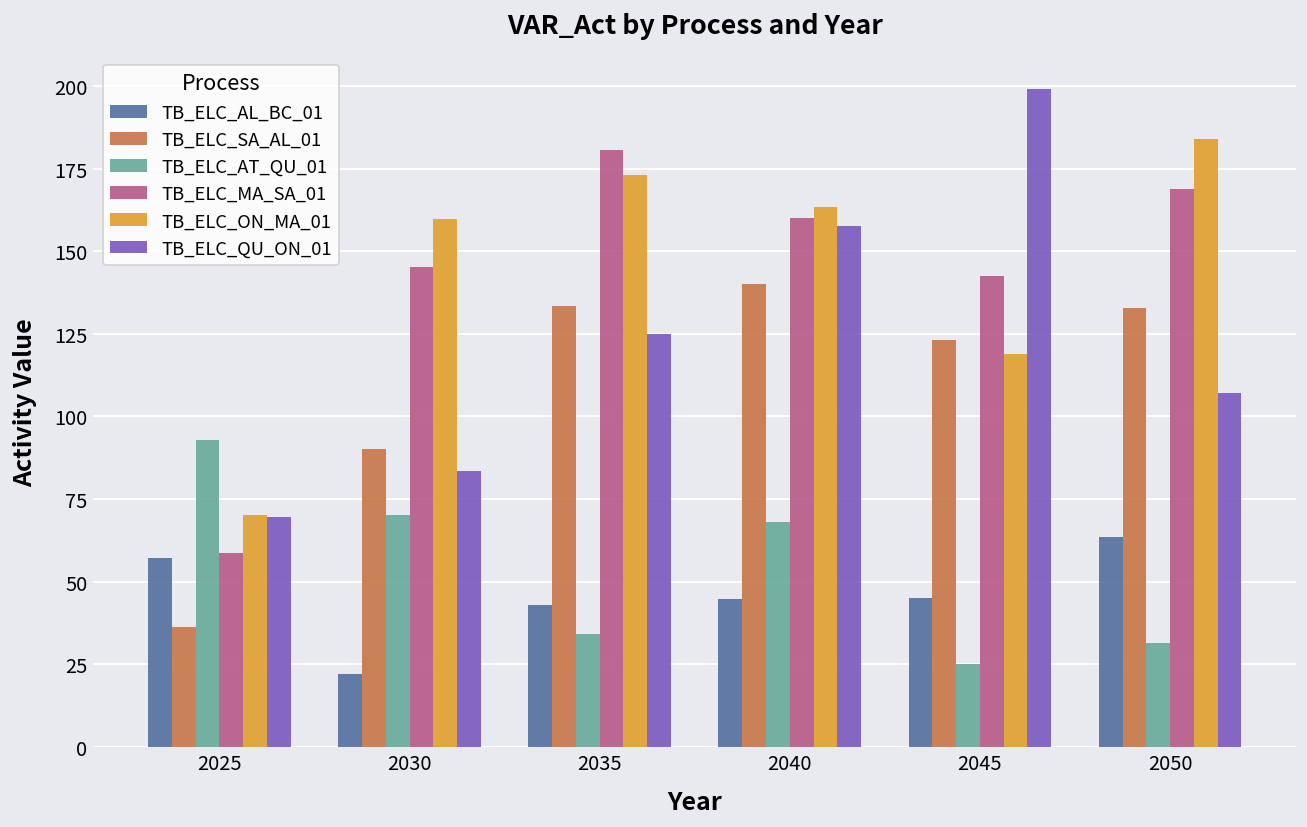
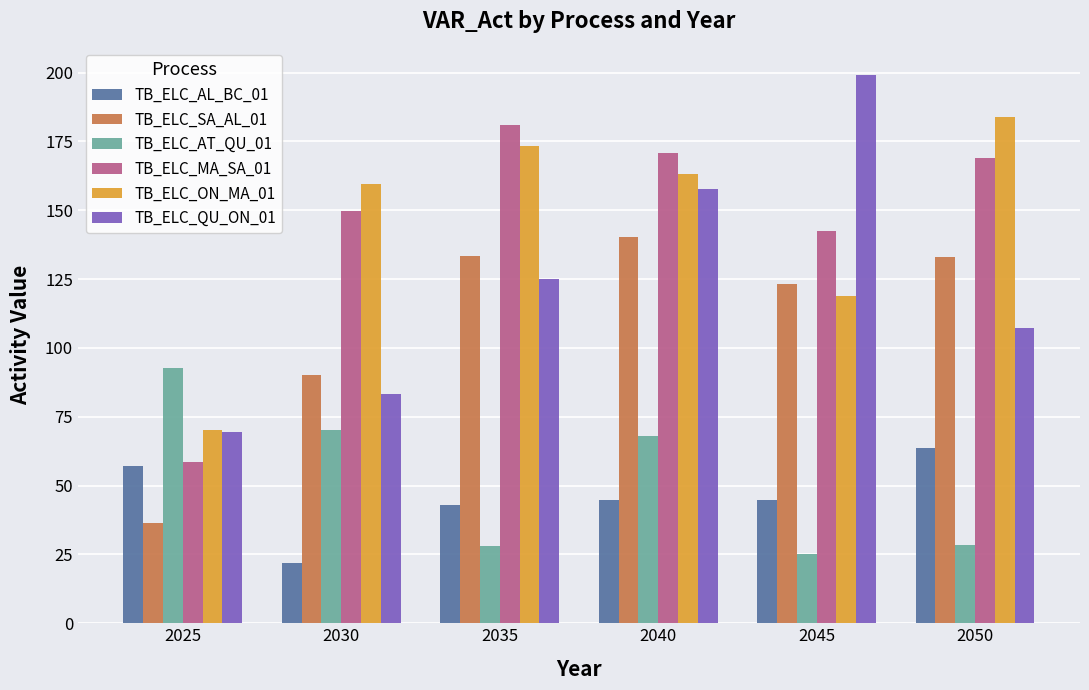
  {
    "TB_ELC_AT_QU_01": {
      "2025": 93,
      "2030": 70,
-     "2035": 34,
+     "2035": 28,
      "2040": 68,
      "2045": 25,
-     "2050": 31
+     "2050": 28
    },
    "TB_ELC_MA_SA_01": {
      "2025": 59,
-     "2030": 145,
+     "2030": 150,
      "2035": 181,
-     "2040": 160,
+     "2040": 171,
      "2045": 143,
      "2050": 169
    }
  }
